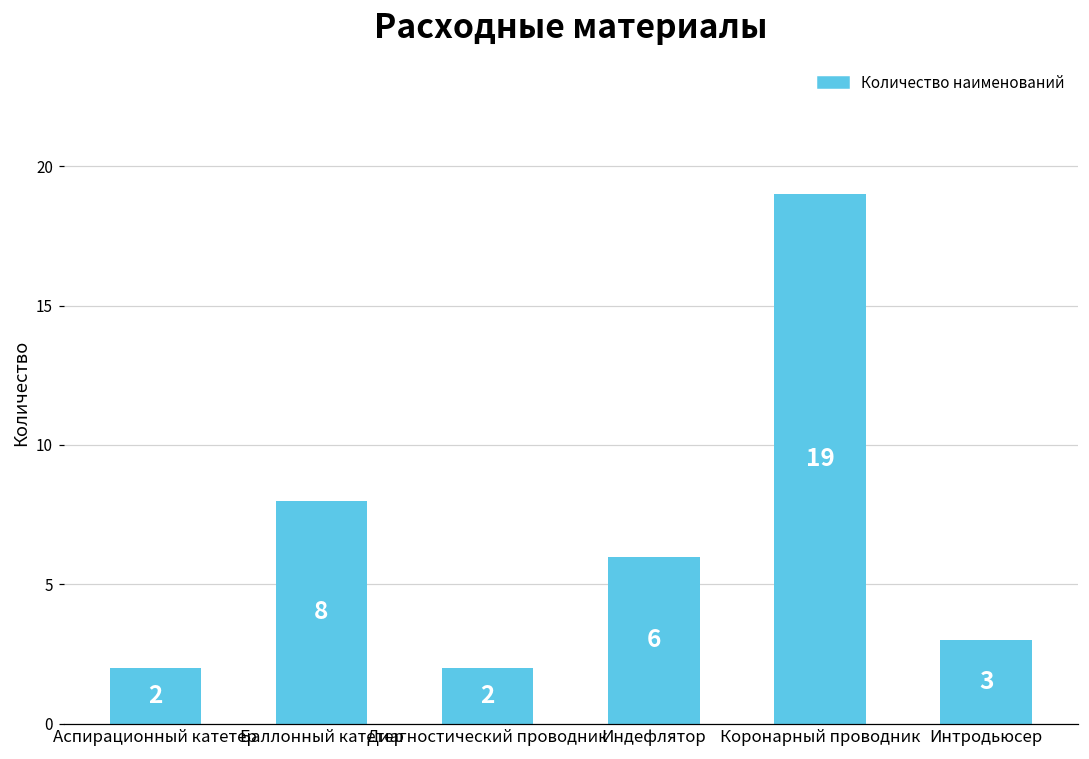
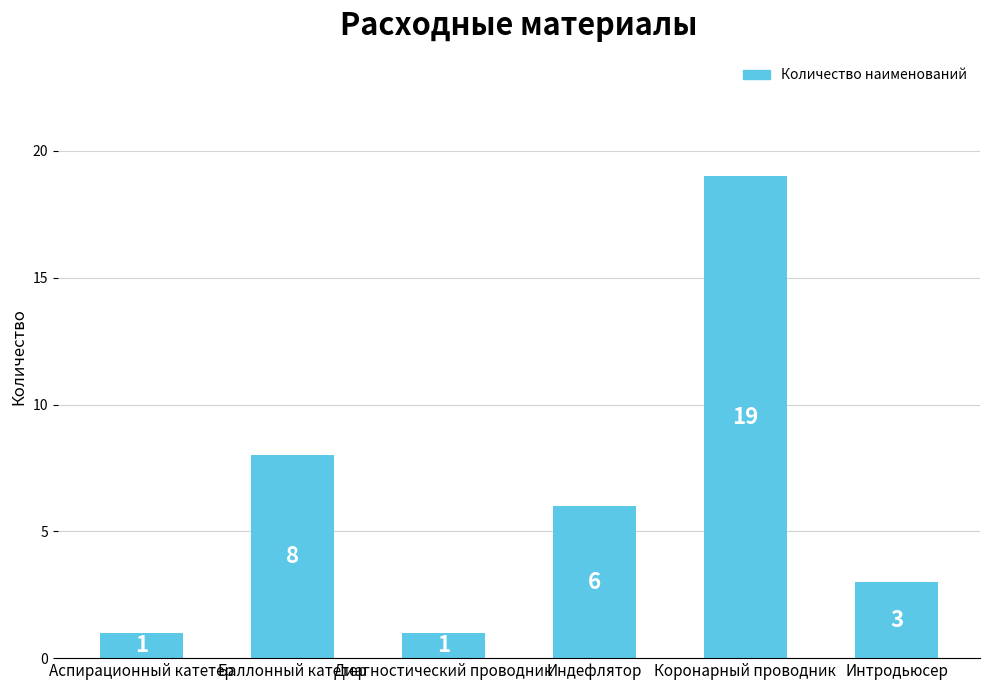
  {
-   "Аспирационный катетер": 2,
-   "Диагностический проводник": 2,
+   "Аспирационный катетер": 1,
+   "Диагностический проводник": 1,
    "Индефлятор": 6,
    "Коронарный проводник": 19,
    "Интродьюсер": 3
  }
